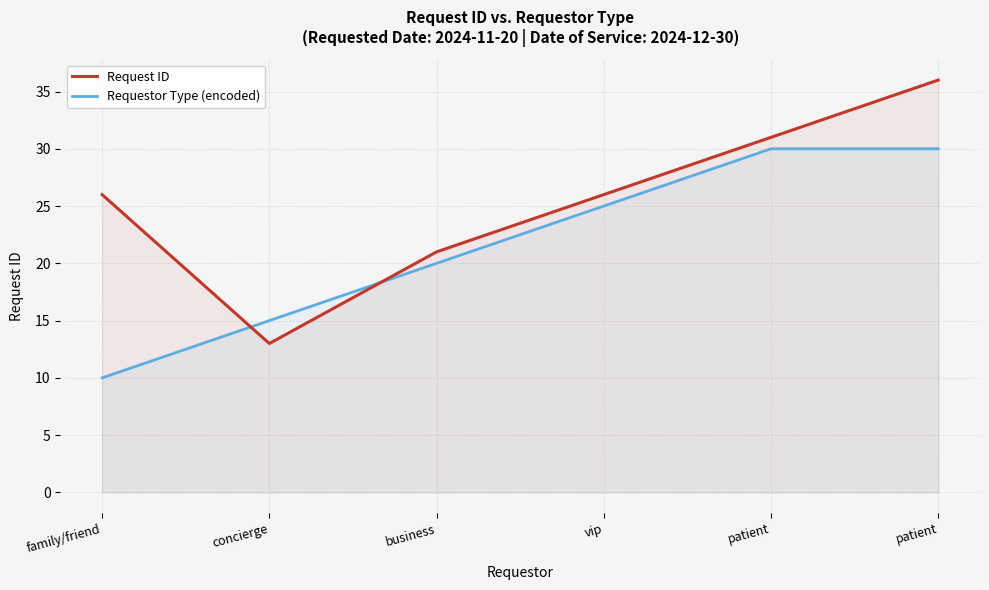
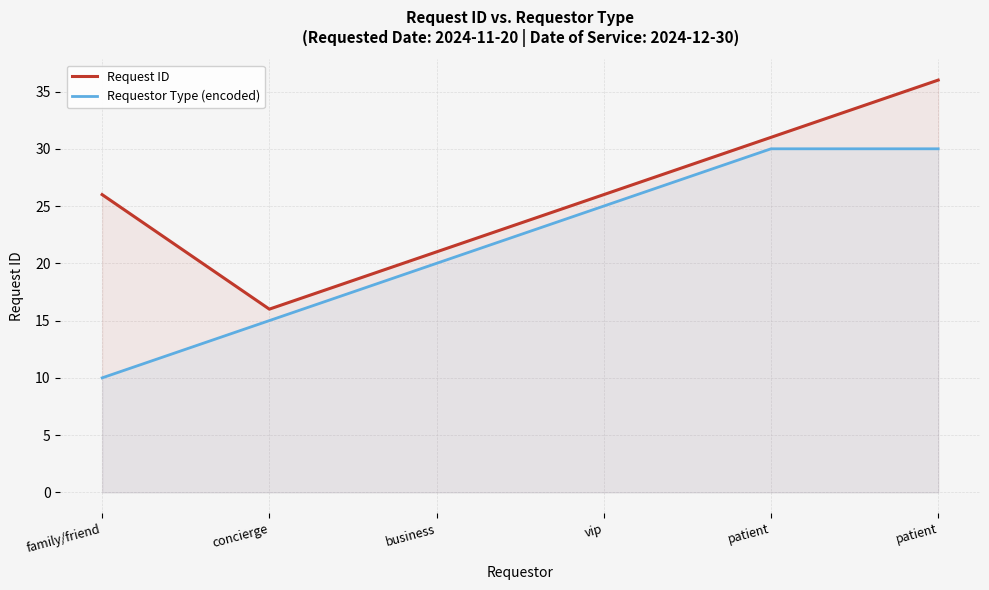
  {
    "Request ID": {
      "family/friend": 26,
-     "concierge": 13,
+     "concierge": 16,
      "business": 21,
      "vip": 26
    },
    "Requestor Type (encoded)": {
      "family/friend": 10,
      "concierge": 15,
      "business": 20,
      "vip": 25
    }
  }
